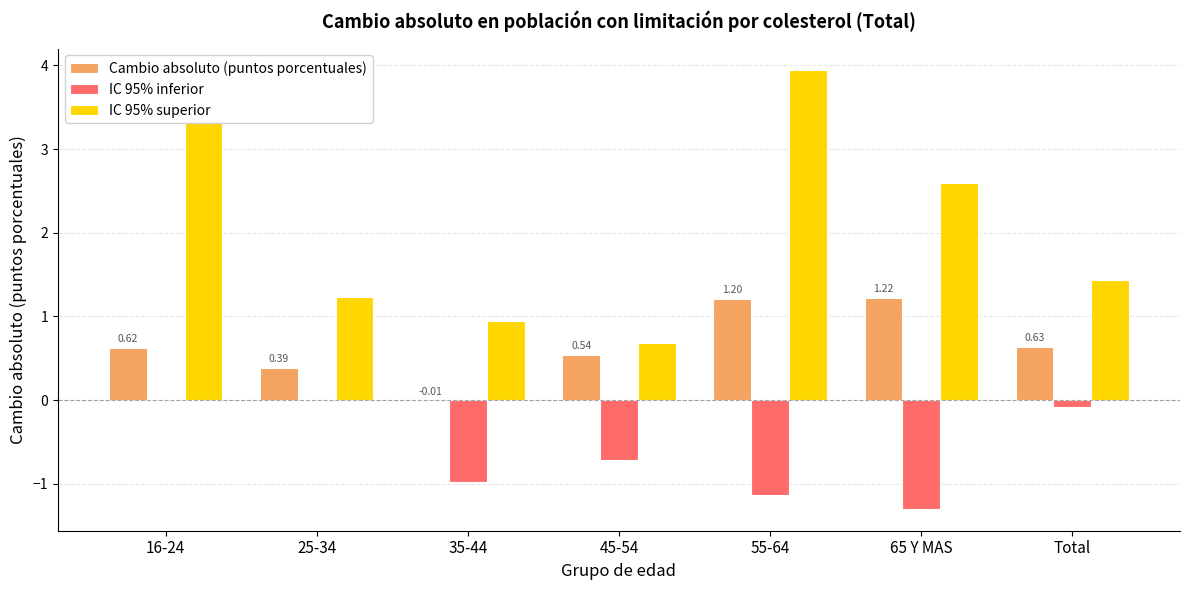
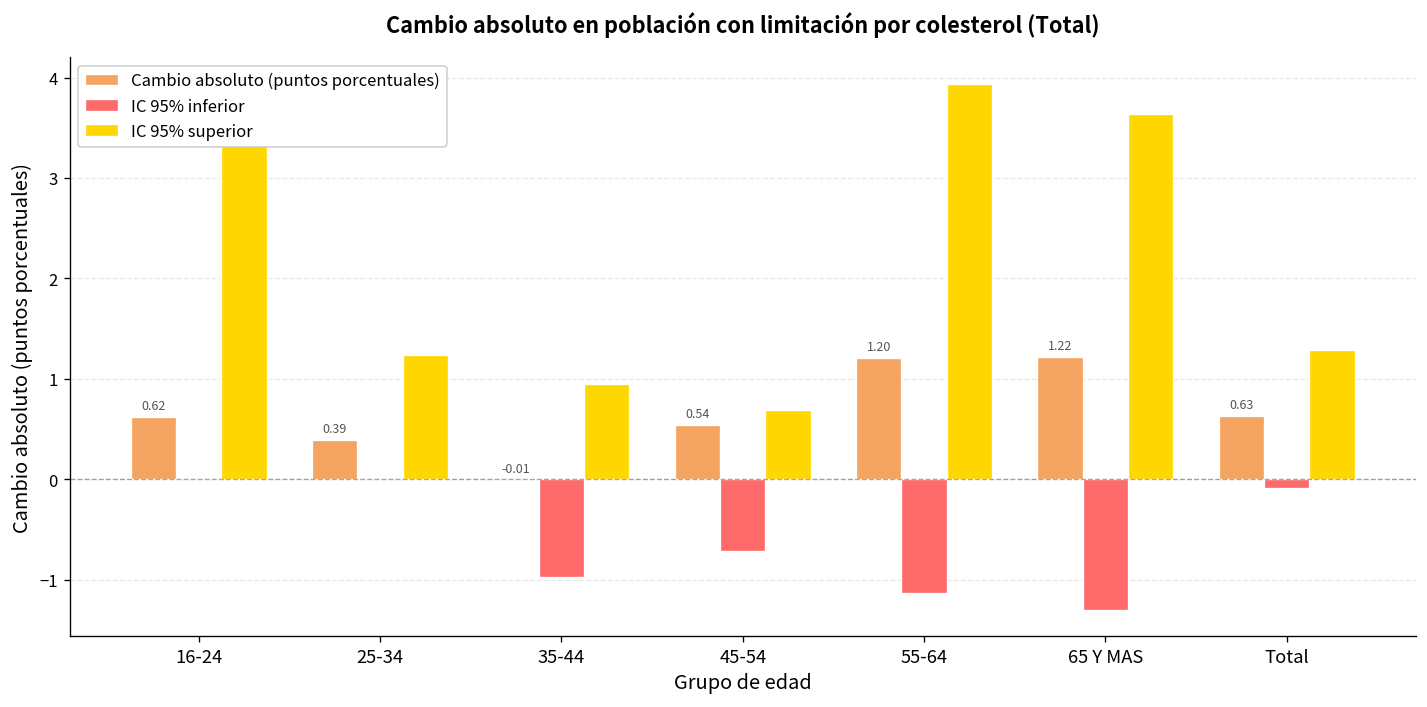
  {
    "IC 95% superior": {
      "25-34": 1.2,
      "35-44": 0.9,
      "45-54": 0.7,
      "55-64": 3.9,
-     "65 Y MAS": 2.6,
-     "Total": 1.4
+     "65 Y MAS": 3.6,
+     "Total": 1.3
    }
  }
